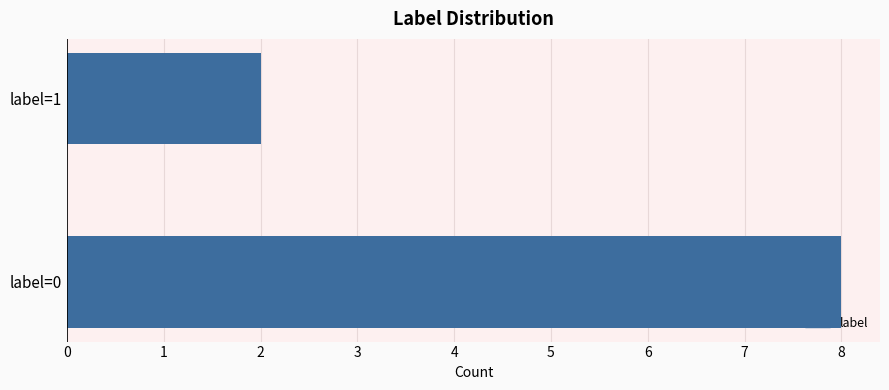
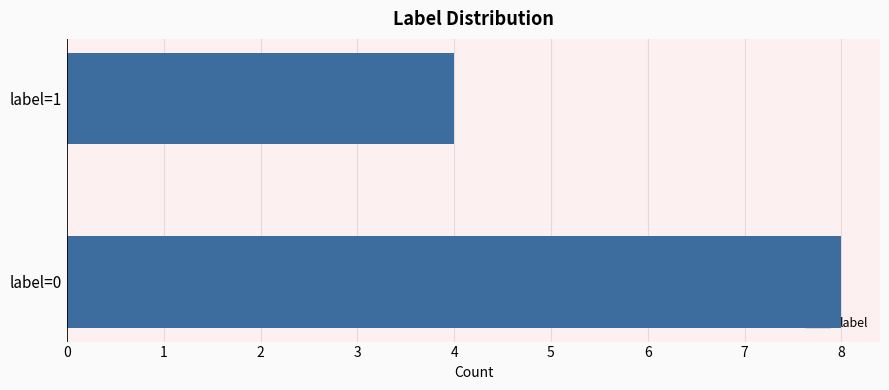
  {
-   "label=1": 2,
+   "label=1": 4,
    "label=0": 8
  }
